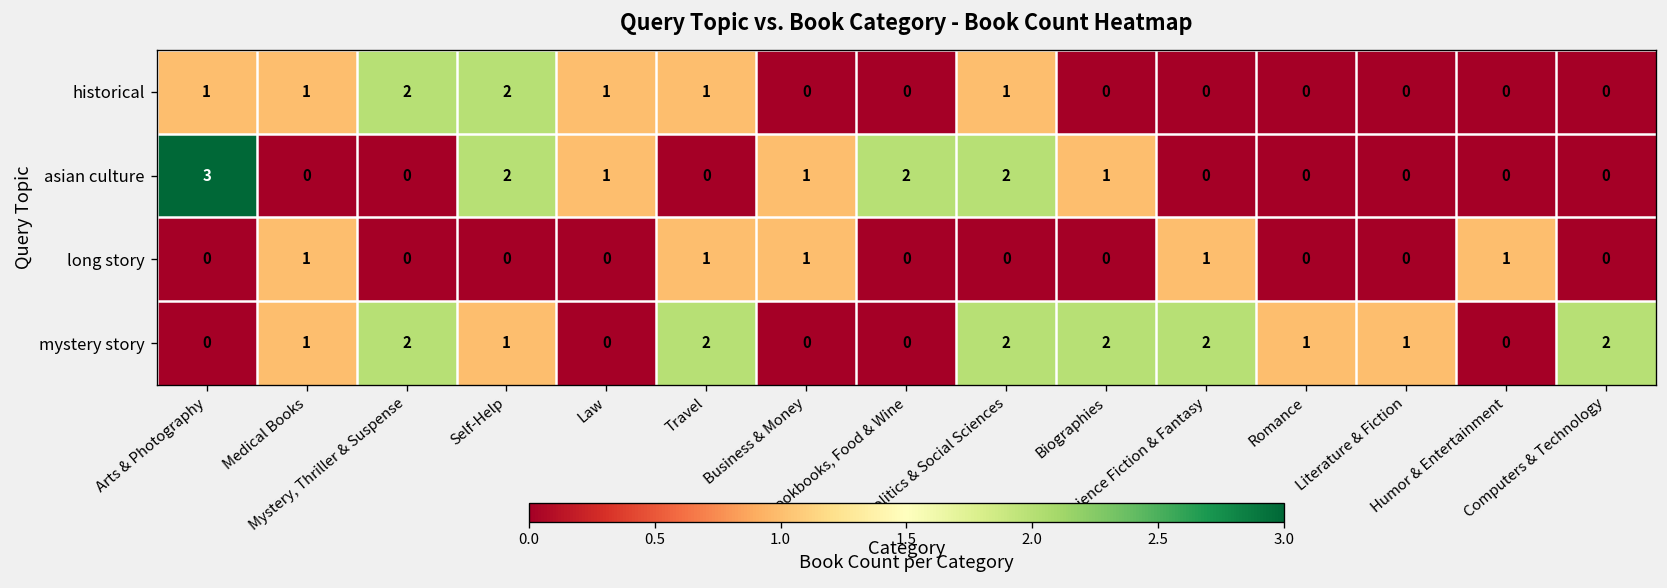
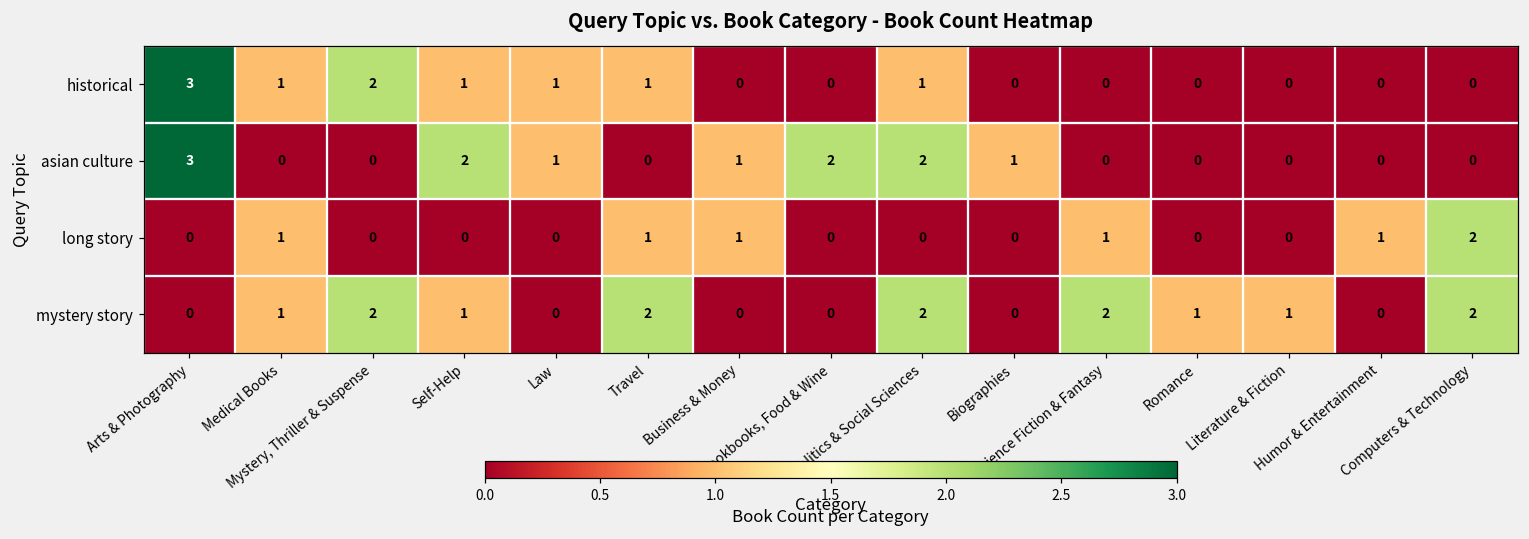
  {
    "historical": {
-     "Arts & Photography": 1,
+     "Arts & Photography": 3,
      "Medical Books": 1,
      "Mystery, Thriller & Suspense": 2,
-     "Self-Help": 2,
+     "Self-Help": 1,
      "Law": 1,
      "Travel": 1,
      "Business & Money": 0,
      "Cookbooks, Food & Wine": 0,
      "Politics & Social Sciences": 1,
      "Biographies": 0,
      "Science Fiction & Fantasy": 0,
      "Romance": 0,
      "Literature & Fiction": 0,
      "Humor & Entertainment": 0,
      "Computers & Technology": 0
    },
    "asian culture": {
      "Arts & Photography": 3,
      "Medical Books": 0,
      "Mystery, Thriller & Suspense": 0,
      "Self-Help": 2,
      "Law": 1,
      "Travel": 0,
      "Business & Money": 1,
      "Cookbooks, Food & Wine": 2,
      "Politics & Social Sciences": 2,
      "Biographies": 1,
      "Science Fiction & Fantasy": 0,
      "Romance": 0,
      "Literature & Fiction": 0,
      "Humor & Entertainment": 0,
      "Computers & Technology": 0
    },
    "long story": {
      "Arts & Photography": 0,
      "Medical Books": 1,
      "Mystery, Thriller & Suspense": 0,
      "Self-Help": 0,
      "Law": 0,
      "Travel": 1,
      "Business & Money": 1,
      "Cookbooks, Food & Wine": 0,
      "Politics & Social Sciences": 0,
      "Biographies": 0,
      "Science Fiction & Fantasy": 1,
      "Romance": 0,
      "Literature & Fiction": 0,
      "Humor & Entertainment": 1,
-     "Computers & Technology": 0
+     "Computers & Technology": 2
    },
    "mystery story": {
      "Arts & Photography": 0,
      "Medical Books": 1,
      "Mystery, Thriller & Suspense": 2,
      "Self-Help": 1,
      "Law": 0,
      "Travel": 2,
      "Business & Money": 0,
      "Cookbooks, Food & Wine": 0,
      "Politics & Social Sciences": 2,
-     "Biographies": 2,
+     "Biographies": 0,
      "Science Fiction & Fantasy": 2,
      "Romance": 1,
      "Literature & Fiction": 1,
      "Humor & Entertainment": 0,
      "Computers & Technology": 2
    }
  }
